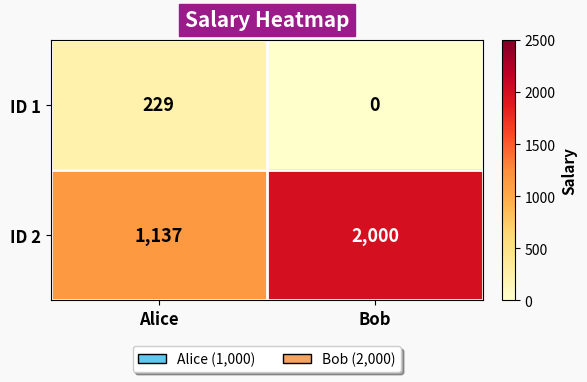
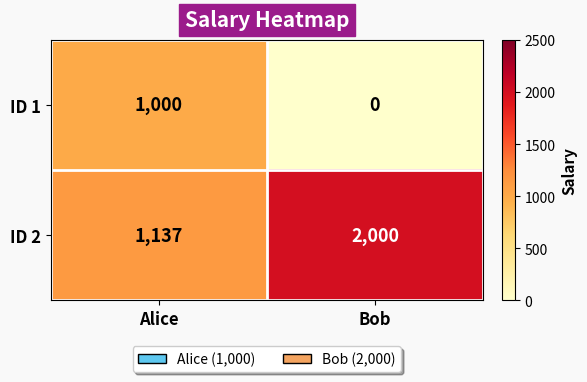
  {
    "ID 1": {
-     "Alice": "229",
+     "Alice": "1,000",
      "Bob": "0"
    },
    "ID 2": {
      "Alice": "1,137",
      "Bob": "2,000"
    }
  }
